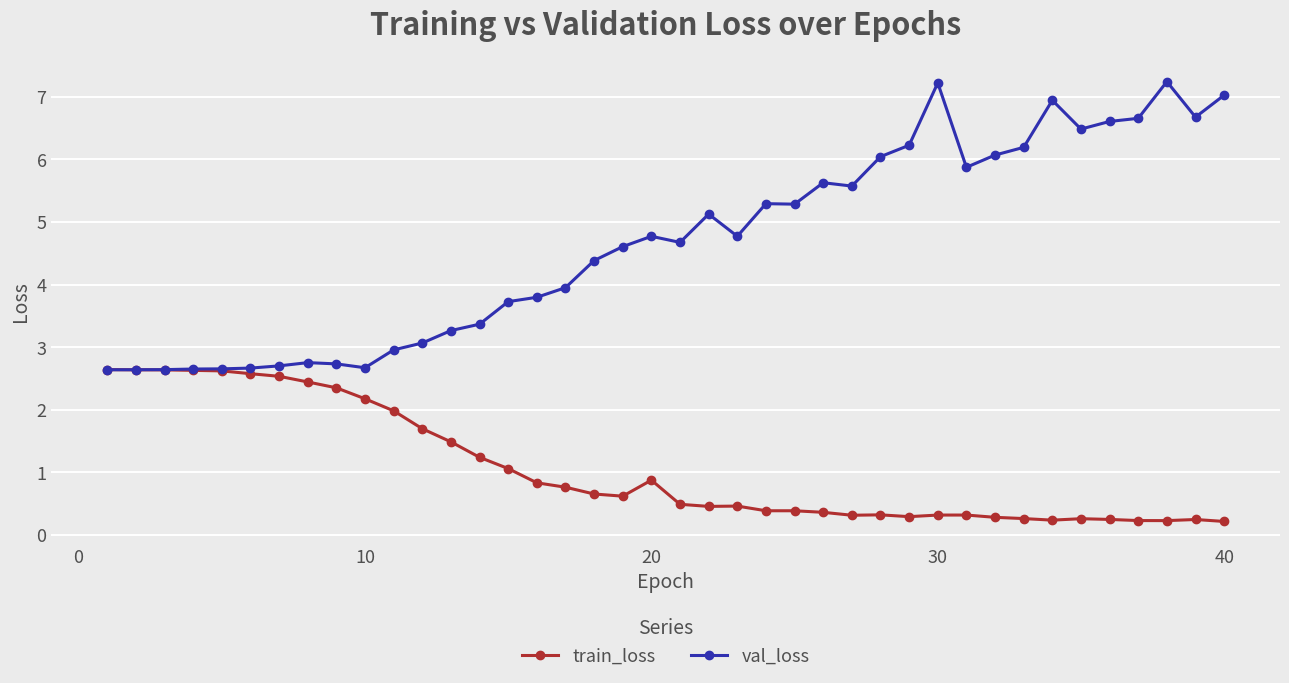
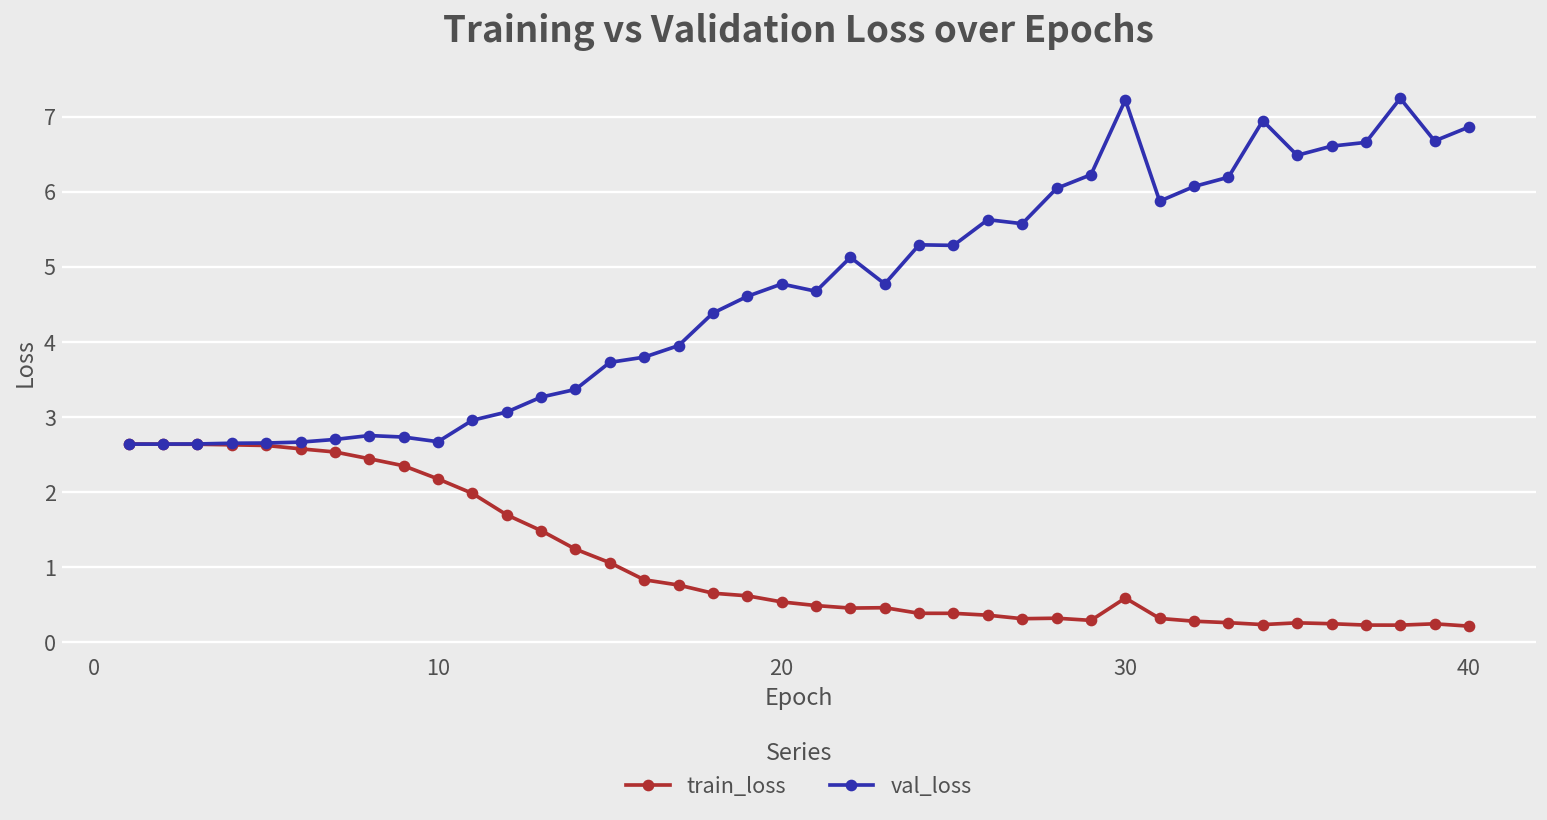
  {
    "train_loss": {
      "10": 2.2,
-     "20": 0.9,
-     "30": 0.3,
+     "20": 0.5,
+     "30": 0.6,
      "40": 0.2
    },
    "val_loss": {
      "10": 2.7,
      "20": 4.8,
      "30": 7.2,
-     "40": 7.0
+     "40": 6.9
    }
  }
